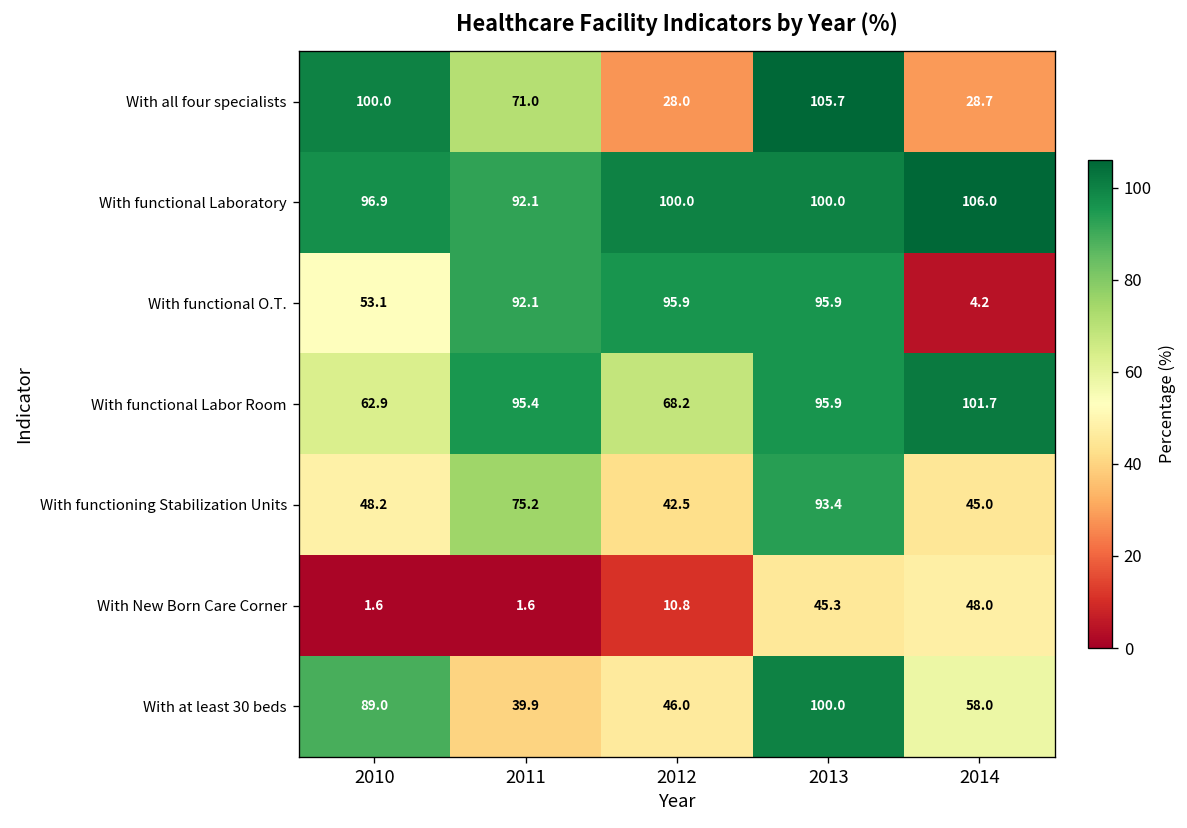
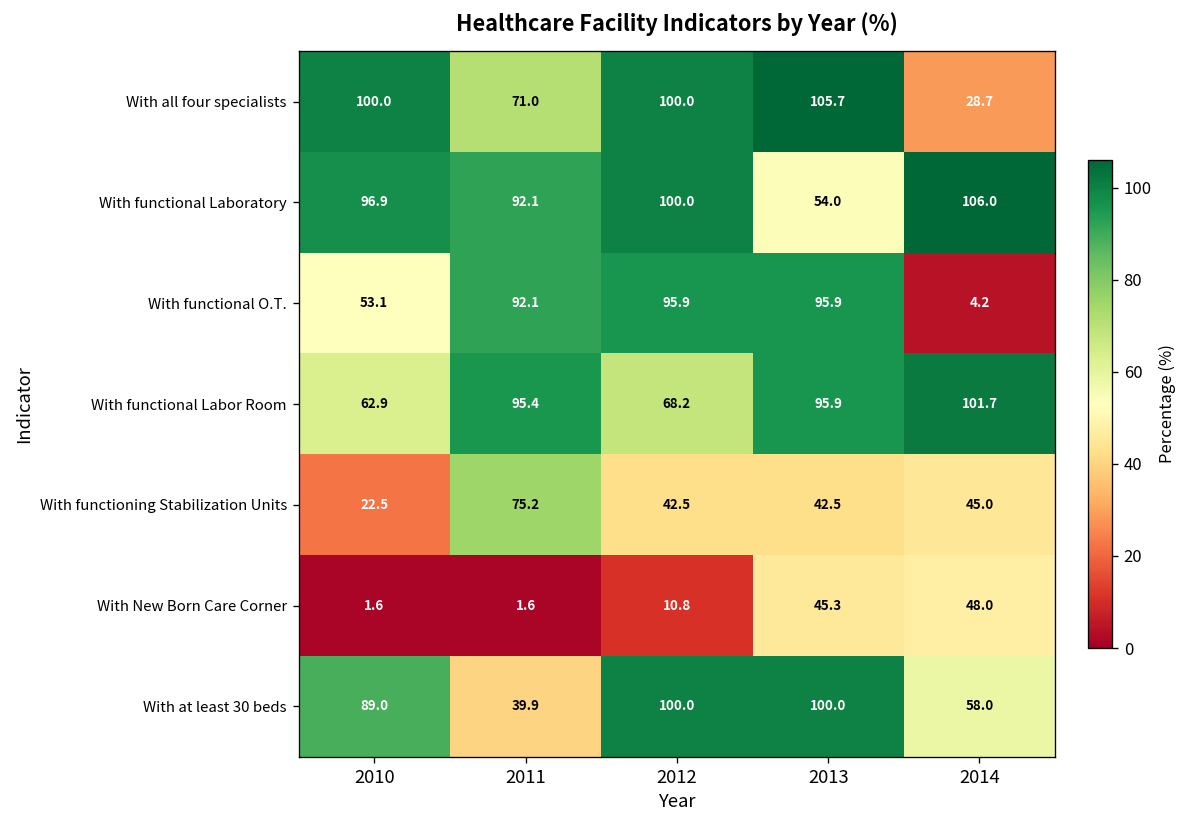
  {
    "With all four specialists": {
      "2010": 100.0,
      "2011": 71.0,
-     "2012": 28.0,
+     "2012": 100.0,
      "2013": 105.7,
      "2014": 28.7
    },
    "With functional Laboratory": {
      "2010": 96.9,
      "2011": 92.1,
      "2012": 100.0,
-     "2013": 100.0,
+     "2013": 54.0,
      "2014": 106.0
    },
    "With functional O.T.": {
      "2010": 53.1,
      "2011": 92.1,
      "2012": 95.9,
      "2013": 95.9,
      "2014": 4.2
    },
    "With functional Labor Room": {
      "2010": 62.9,
      "2011": 95.4,
      "2012": 68.2,
      "2013": 95.9,
      "2014": 101.7
    },
    "With functioning Stabilization Units": {
-     "2010": 48.2,
+     "2010": 22.5,
      "2011": 75.2,
      "2012": 42.5,
-     "2013": 93.4,
+     "2013": 42.5,
      "2014": 45.0
    },
    "With New Born Care Corner": {
      "2010": 1.6,
      "2011": 1.6,
      "2012": 10.8,
      "2013": 45.3,
      "2014": 48.0
    },
    "With at least 30 beds": {
      "2010": 89.0,
      "2011": 39.9,
-     "2012": 46.0,
+     "2012": 100.0,
      "2013": 100.0,
      "2014": 58.0
    }
  }
